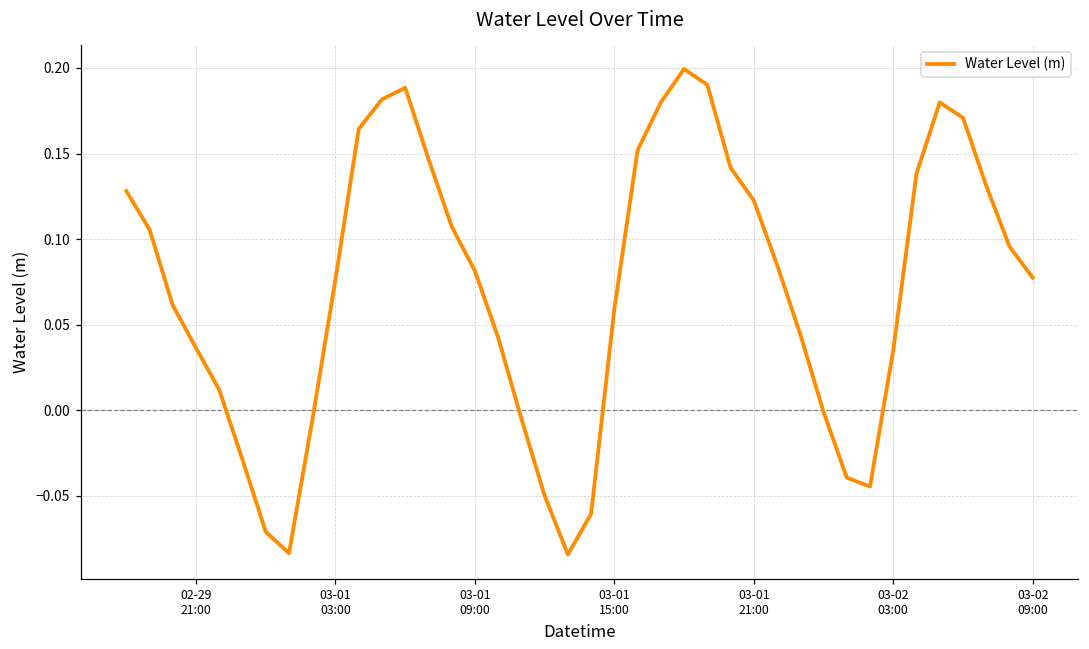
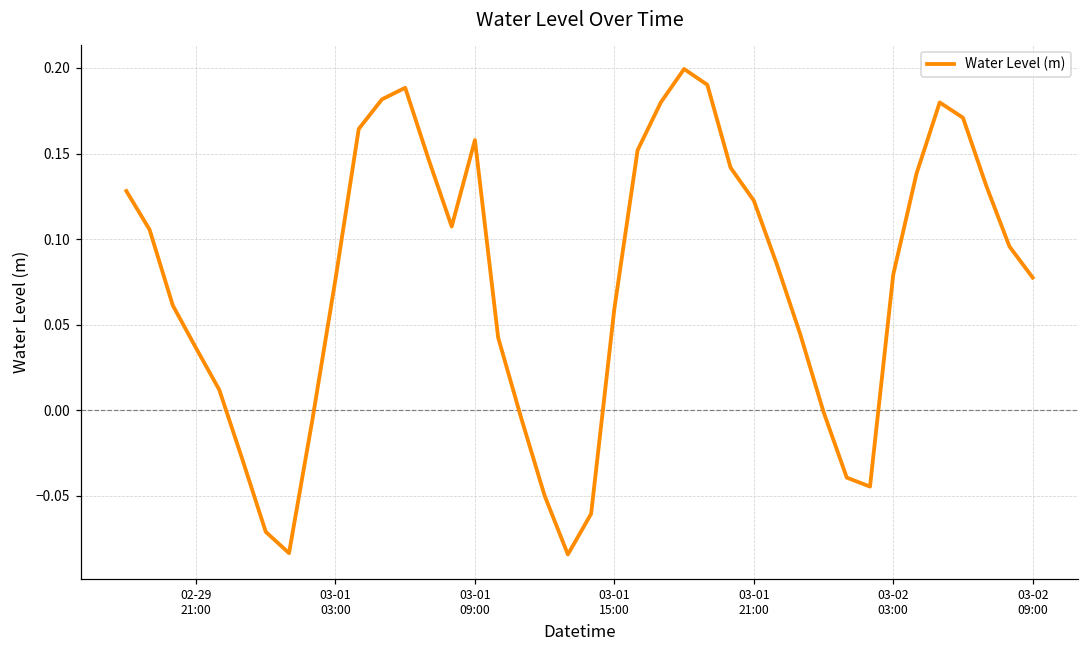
  {
    "02-29 21:00": 0.036,
    "03-01 03:00": 0.077,
-   "03-01 09:00": 0.081,
+   "03-01 09:00": 0.158,
    "03-01 15:00": 0.059,
    "03-01 21:00": 0.123,
-   "03-02 03:00": 0.035,
+   "03-02 03:00": 0.079,
    "03-02 09:00": 0.078
  }
